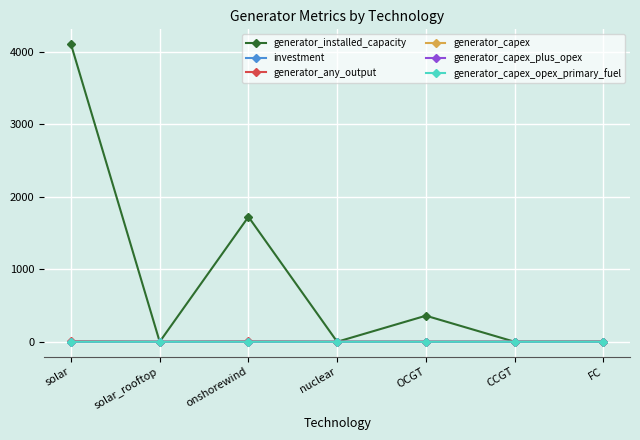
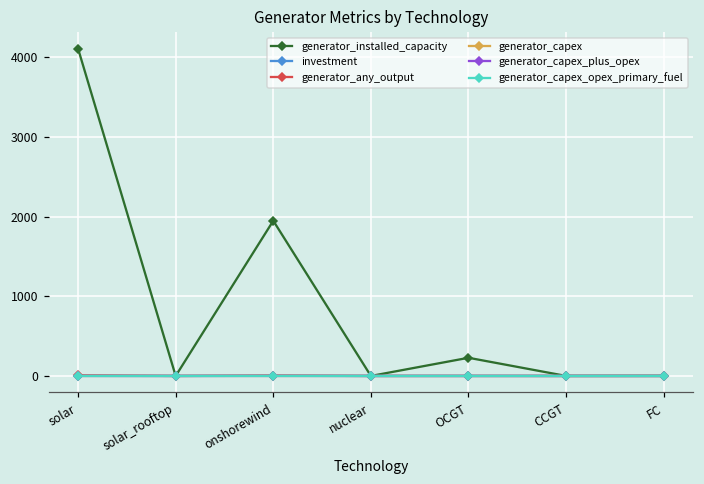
  {
    "generator_installed_capacity": {
      "solar": 4100,
-     "onshorewind": 1700,
-     "OCGT": 400
+     "onshorewind": 1900,
+     "OCGT": 200
    }
  }
